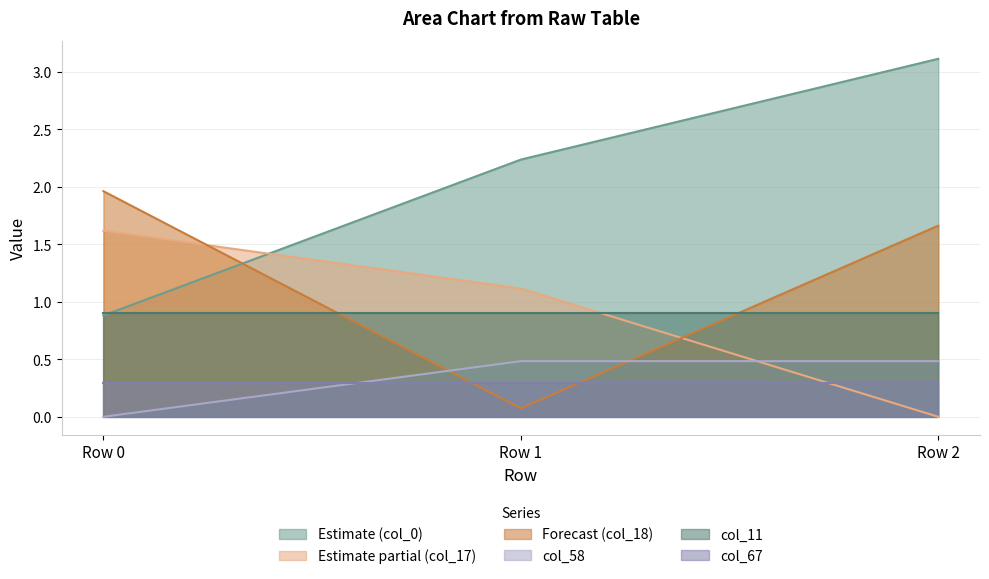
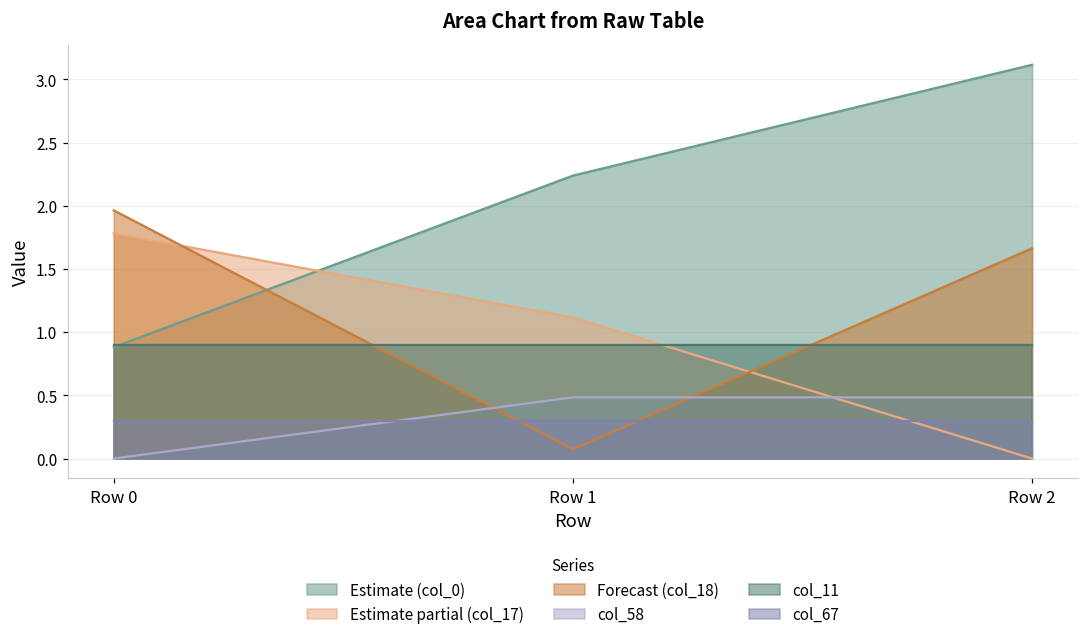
  {
    "Estimate partial (col_17)": {
-     "Row 0": 1.62,
+     "Row 0": 1.78,
      "Row 1": 1.12,
      "Row 2": 0.00
    },
    "Forecast (col_18)": {
      "Row 0": 1.96,
      "Row 1": 0.07,
      "Row 2": 1.66
    }
  }
